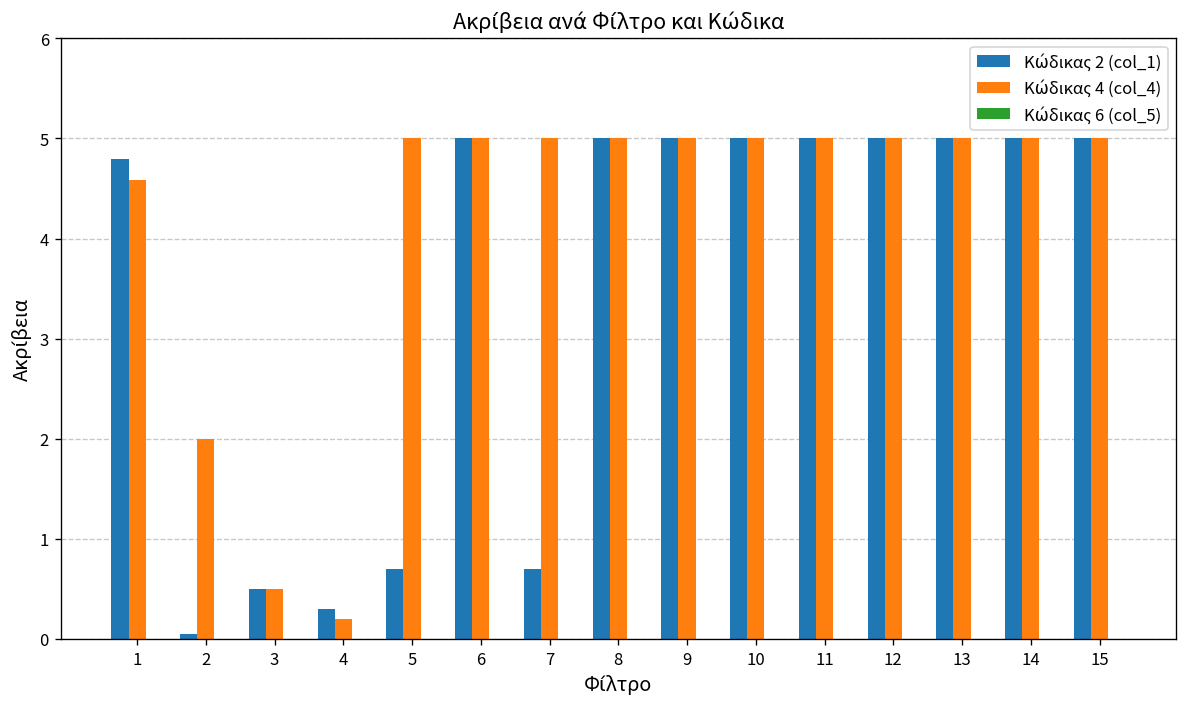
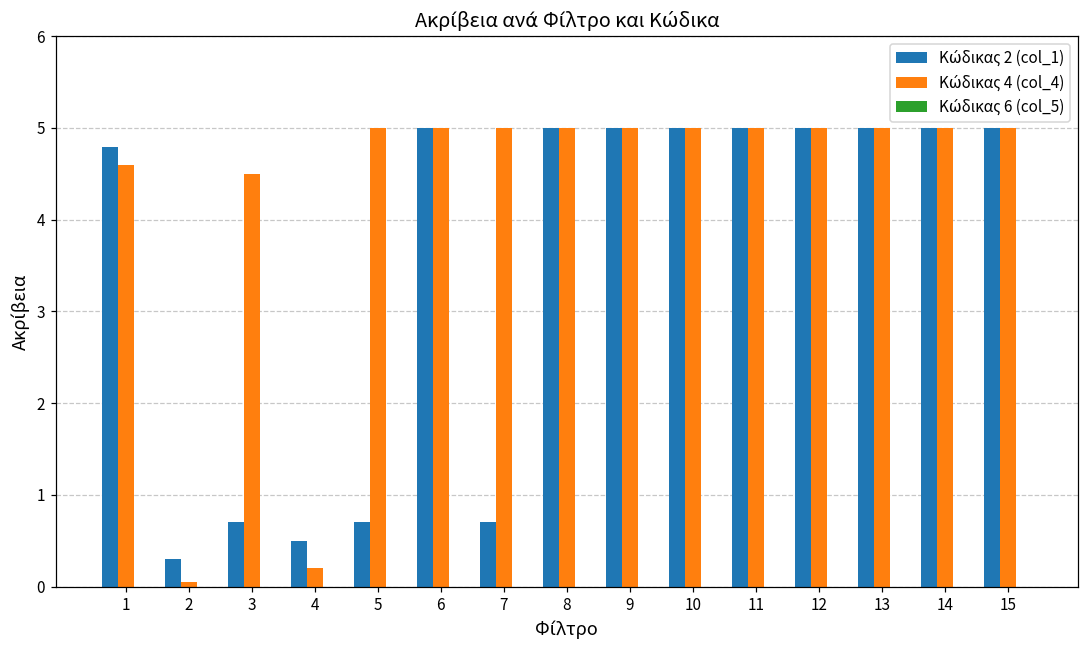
  {
    "Κώδικας 2 (col_1)": {
      "1": 4.8,
-     "2": 0.1,
-     "3": 0.5,
-     "4": 0.3,
+     "2": 0.3,
+     "3": 0.7,
+     "4": 0.5,
      "5": 0.7,
      "6": 5.0,
      "7": 0.7,
      "8": 5.0,
      "9": 5.0,
      "10": 5.0,
      "11": 5.0,
      "12": 5.0,
      "13": 5.0,
      "14": 5.0,
      "15": 5.0
    },
    "Κώδικας 4 (col_4)": {
      "1": 4.6,
-     "2": 2.0,
-     "3": 0.5,
+     "2": 0.1,
+     "3": 4.5,
      "4": 0.2,
      "5": 5.0,
      "6": 5.0,
      "7": 5.0,
      "8": 5.0,
      "9": 5.0,
      "10": 5.0,
      "11": 5.0,
      "12": 5.0,
      "13": 5.0,
      "14": 5.0,
      "15": 5.0
    }
  }
